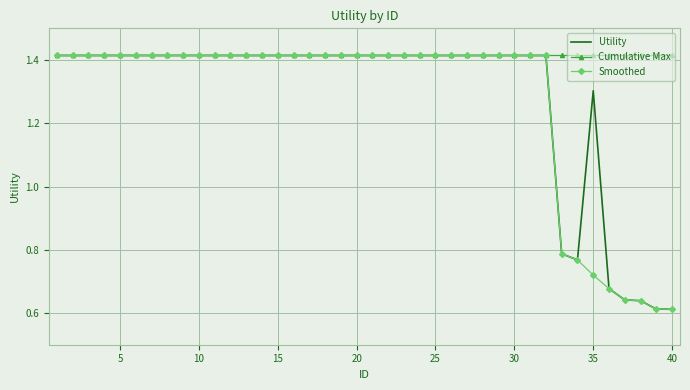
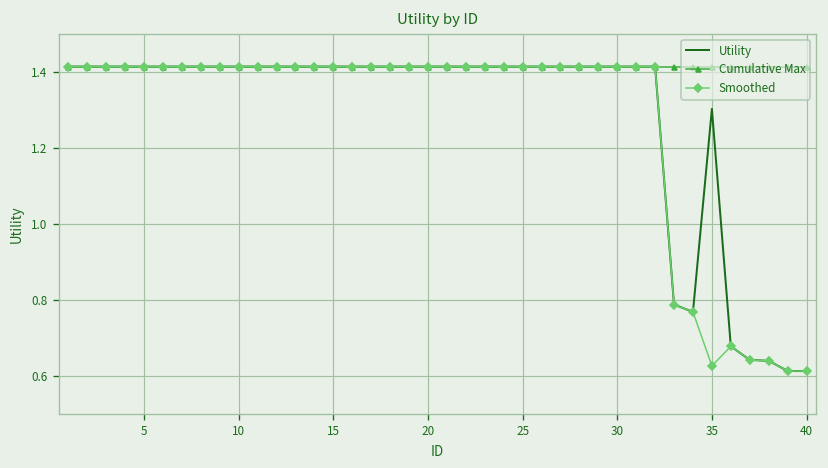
  {
    "Utility": {
      "35": 1.30
    },
    "Smoothed": {
-     "35": 0.72
+     "35": 0.63
    }
  }
